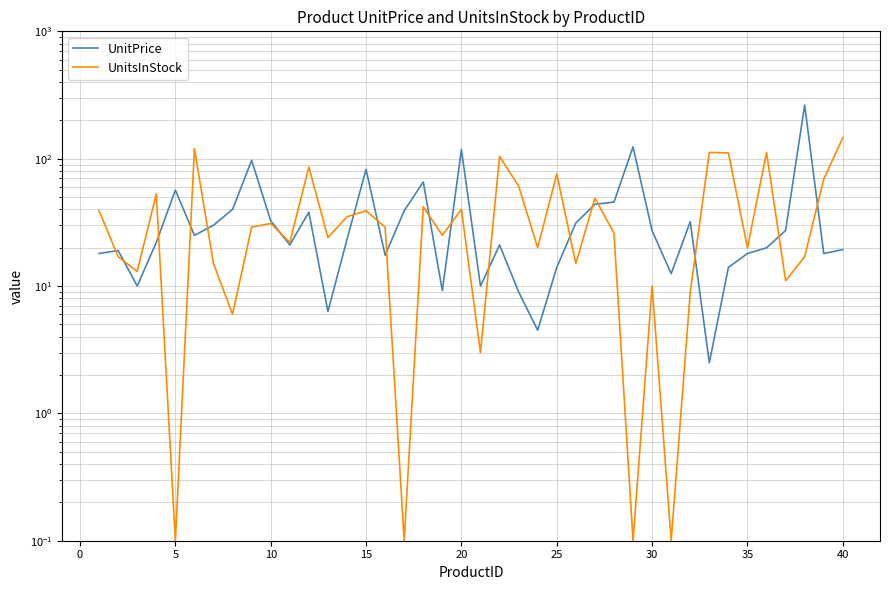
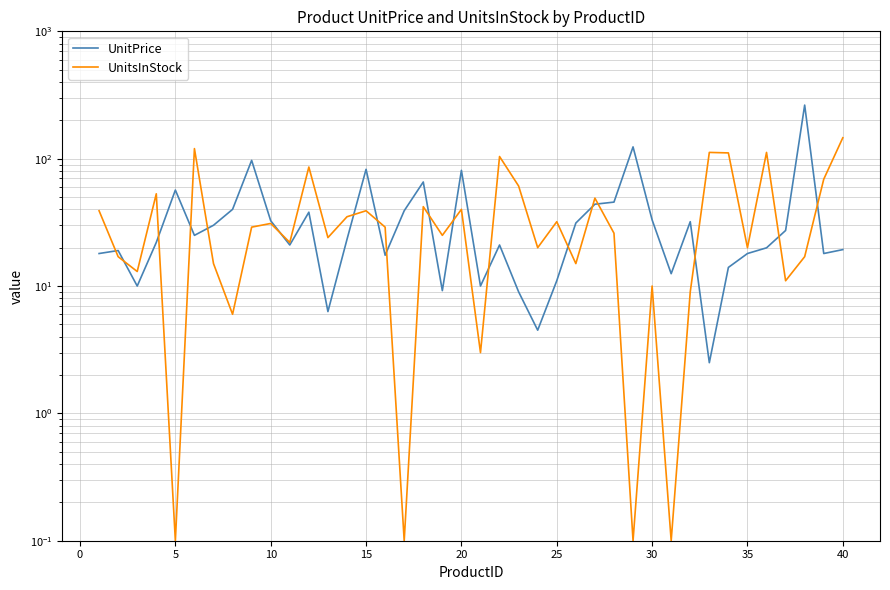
  {
    "UnitPrice": {
      "5": 60,
      "10": 33,
      "15": 80,
-     "20": 120,
-     "25": 14,
-     "30": 27,
+     "20": 80,
+     "25": 11,
+     "30": 33,
      "35": 18,
      "40": 19
    },
    "UnitsInStock": {
      "5": 0.10,
      "10": 31,
      "15": 39,
      "20": 40,
-     "25": 80,
+     "25": 32,
      "30": 10,
      "35": 20,
      "40": 150
    }
  }
